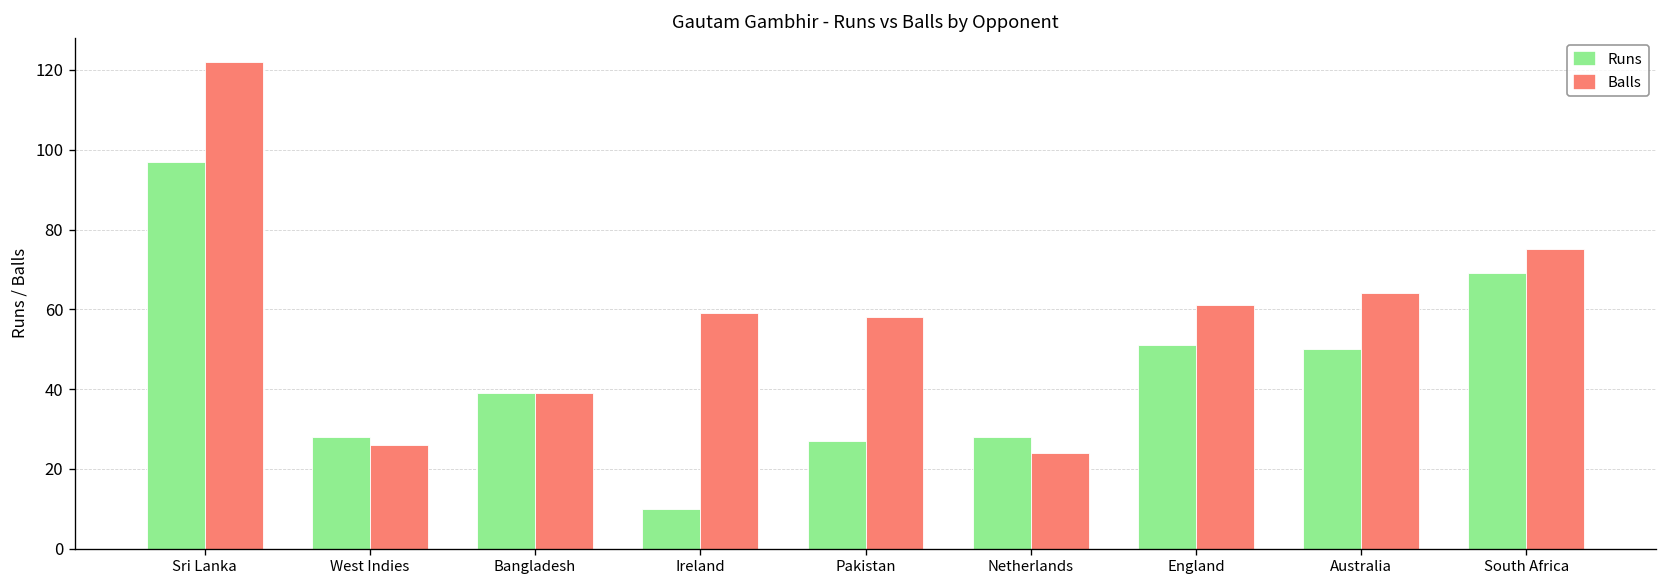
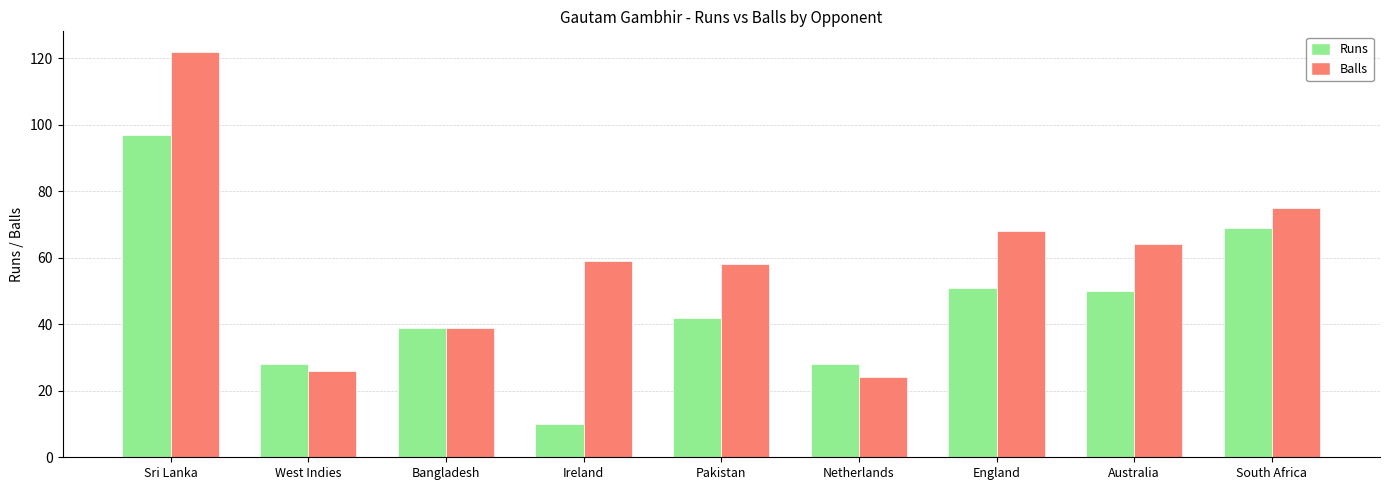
  {
    "Runs": {
      "Sri Lanka": 97,
      "West Indies": 28,
      "Bangladesh": 39,
      "Ireland": 10,
-     "Pakistan": 27,
+     "Pakistan": 42,
      "Netherlands": 28,
      "England": 51,
      "Australia": 50,
      "South Africa": 69
    },
    "Balls": {
      "Sri Lanka": 122,
      "West Indies": 26,
      "Bangladesh": 39,
      "Ireland": 59,
      "Pakistan": 58,
      "Netherlands": 24,
-     "England": 61,
+     "England": 68,
      "Australia": 64,
      "South Africa": 75
    }
  }
